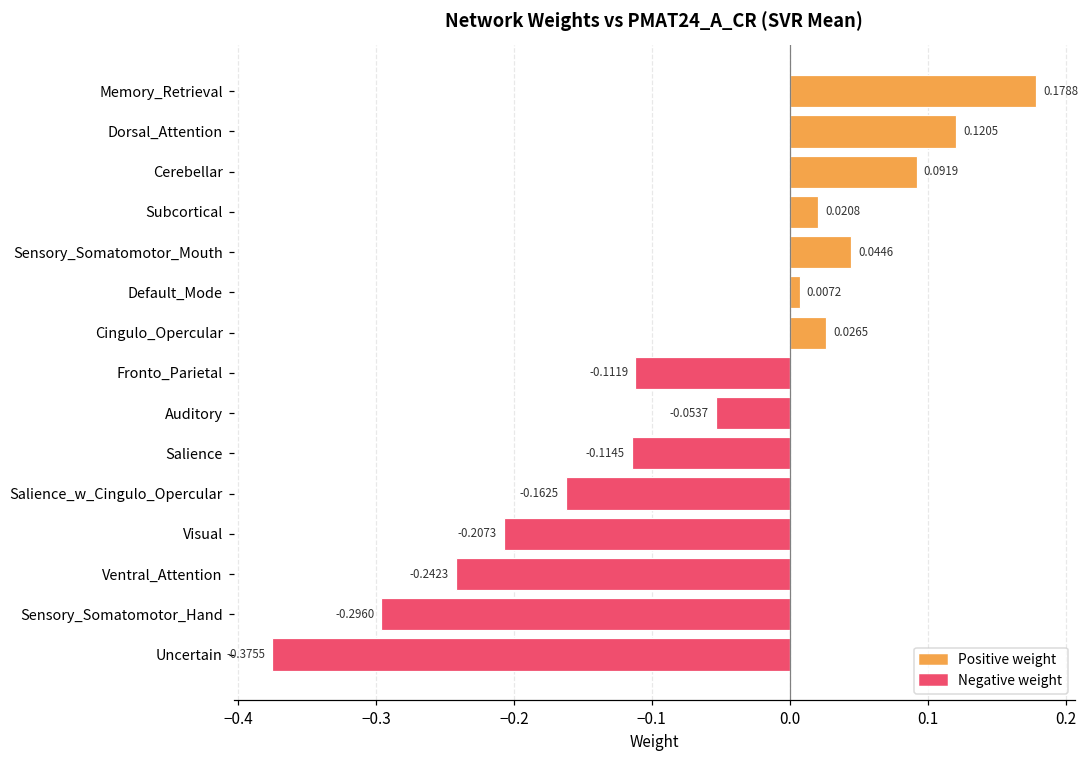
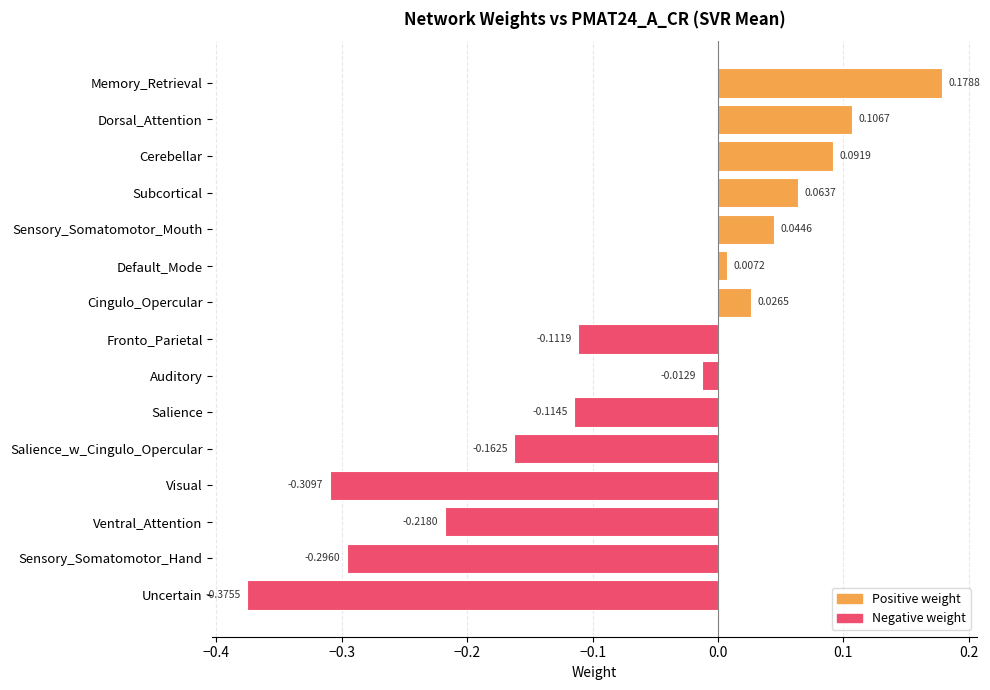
  {
    "Memory_Retrieval": 0.1788,
-   "Dorsal_Attention": 0.1205,
+   "Dorsal_Attention": 0.1067,
    "Cerebellar": 0.0919,
-   "Subcortical": 0.0208,
+   "Subcortical": 0.0637,
    "Sensory_Somatomotor_Mouth": 0.0446,
    "Default_Mode": 0.0072,
    "Cingulo_Opercular": 0.0265,
    "Fronto_Parietal": -0.1119,
-   "Auditory": -0.0537,
+   "Auditory": -0.0129,
    "Salience": -0.1145,
    "Salience_w_Cingulo_Opercular": -0.1625,
-   "Visual": -0.2073,
-   "Ventral_Attention": -0.2423,
+   "Visual": -0.3097,
+   "Ventral_Attention": -0.2180,
    "Sensory_Somatomotor_Hand": -0.2960,
    "Uncertain": -0.3755
  }
